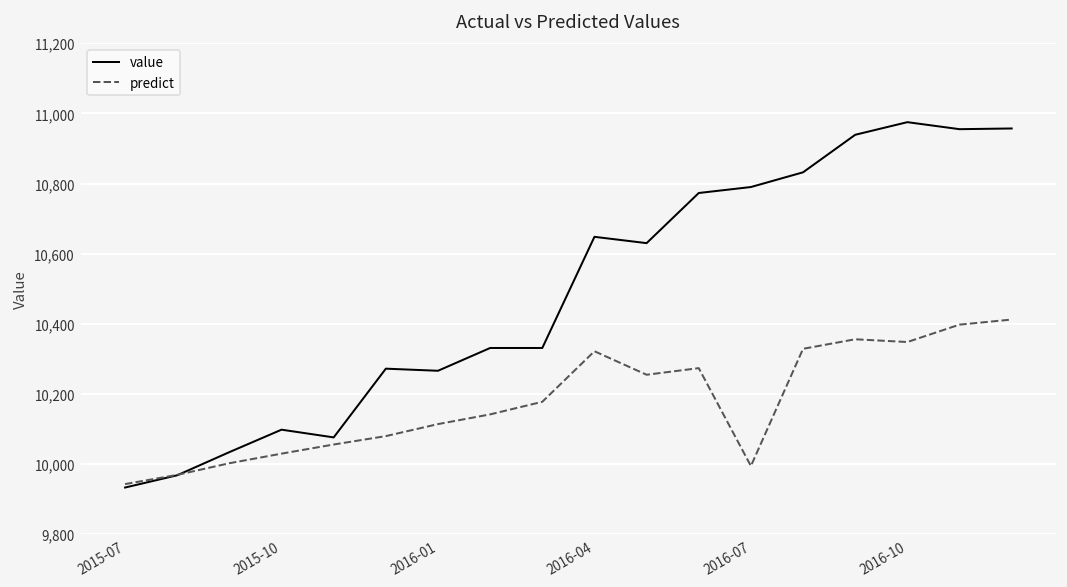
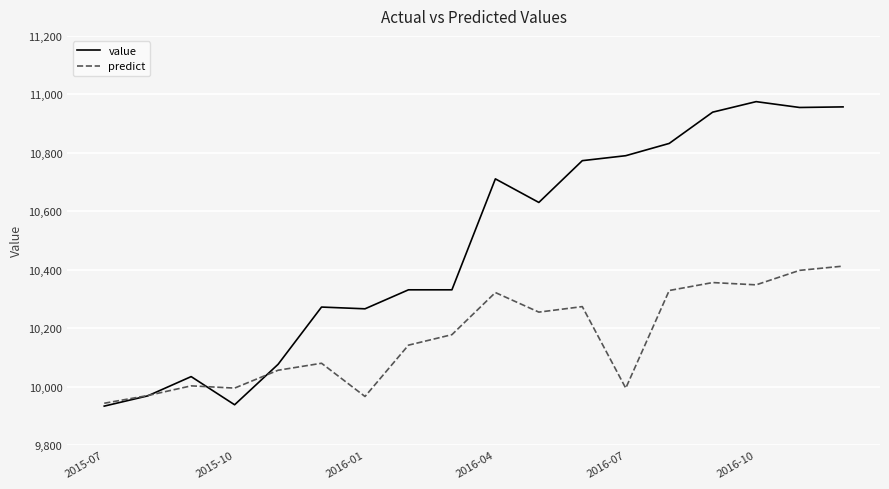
  {
    "value": {
      "2015-07": "9,930",
-     "2015-10": "10,100",
+     "2015-10": "9,940",
      "2016-01": "10,270",
-     "2016-04": "10,650",
+     "2016-04": "10,710",
      "2016-07": "10,790",
      "2016-10": "10,980"
    },
    "predict": {
      "2015-07": "9,940",
-     "2015-10": "10,030",
-     "2016-01": "10,110",
+     "2015-10": "9,990",
+     "2016-01": "9,970",
      "2016-04": "10,320",
      "2016-07": "9,990",
      "2016-10": "10,350"
    }
  }
